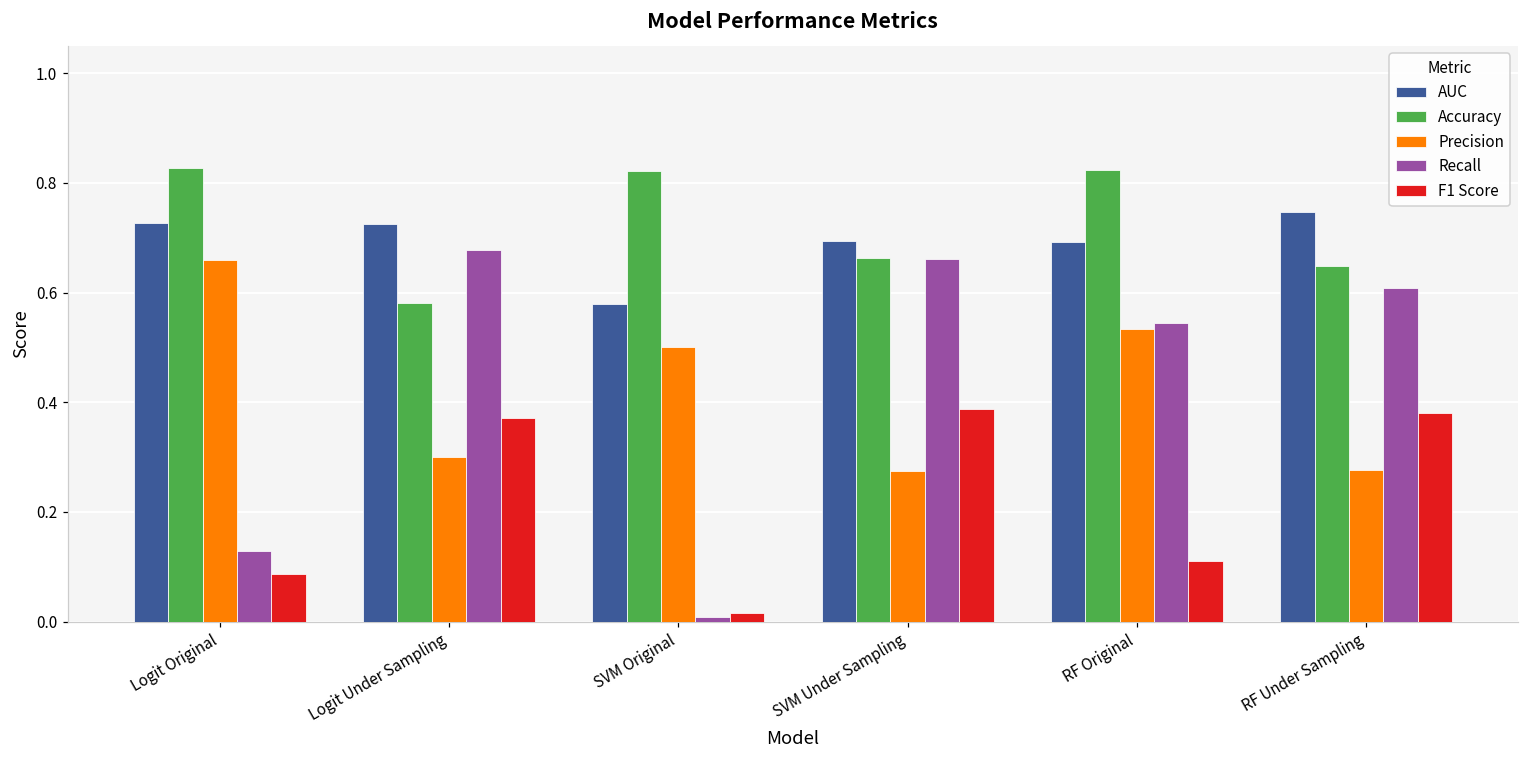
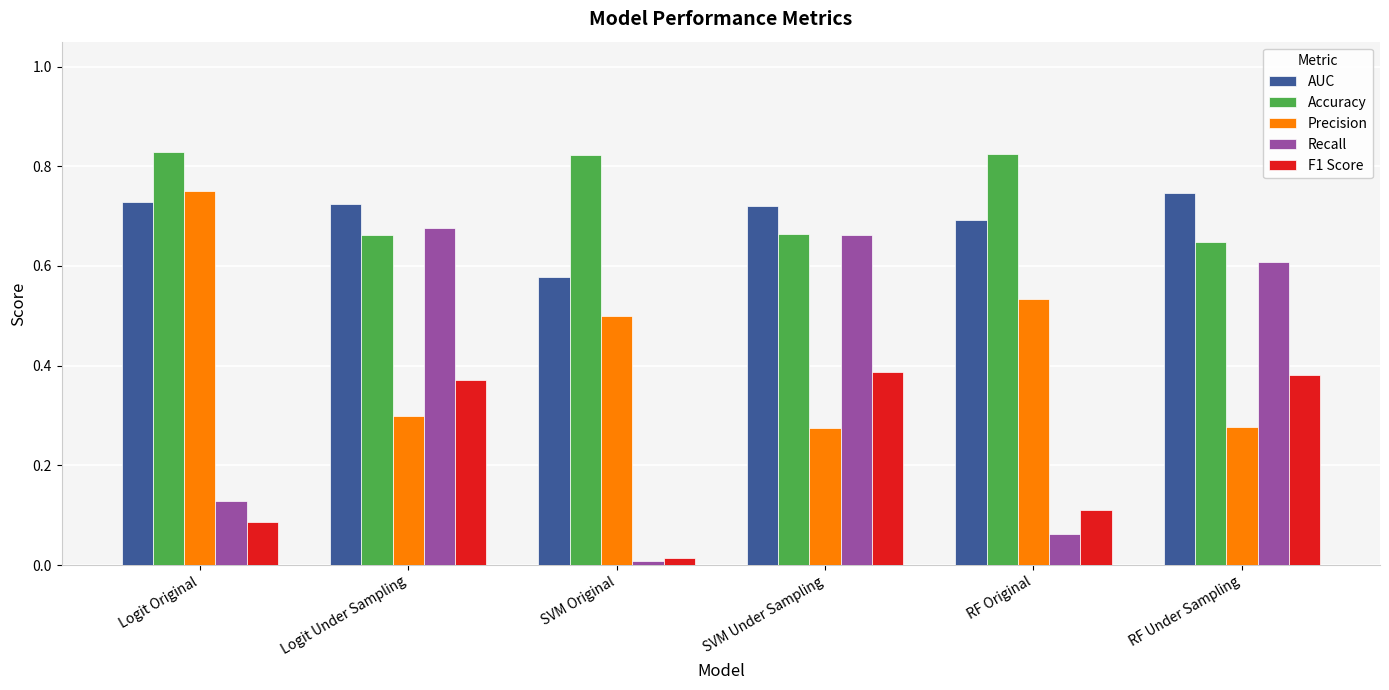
  {
    "AUC": {
      "Logit Original": 0.73,
      "Logit Under Sampling": 0.72,
      "SVM Original": 0.58,
-     "SVM Under Sampling": 0.69,
+     "SVM Under Sampling": 0.72,
      "RF Original": 0.69,
      "RF Under Sampling": 0.75
    },
    "Accuracy": {
      "Logit Original": 0.83,
-     "Logit Under Sampling": 0.58,
+     "Logit Under Sampling": 0.66,
      "SVM Original": 0.82,
      "SVM Under Sampling": 0.66,
      "RF Original": 0.82,
      "RF Under Sampling": 0.65
    },
    "Precision": {
-     "Logit Original": 0.66,
+     "Logit Original": 0.75,
      "Logit Under Sampling": 0.30,
      "SVM Original": 0.50,
      "SVM Under Sampling": 0.27,
      "RF Original": 0.53,
      "RF Under Sampling": 0.28
    },
    "Recall": {
      "Logit Original": 0.13,
      "Logit Under Sampling": 0.68,
      "SVM Original": 0.01,
      "SVM Under Sampling": 0.66,
-     "RF Original": 0.54,
+     "RF Original": 0.06,
      "RF Under Sampling": 0.61
    },
    "F1 Score": {
      "Logit Original": 0.09,
      "Logit Under Sampling": 0.37,
      "SVM Original": 0.02,
      "SVM Under Sampling": 0.39,
      "RF Original": 0.11,
      "RF Under Sampling": 0.38
    }
  }
